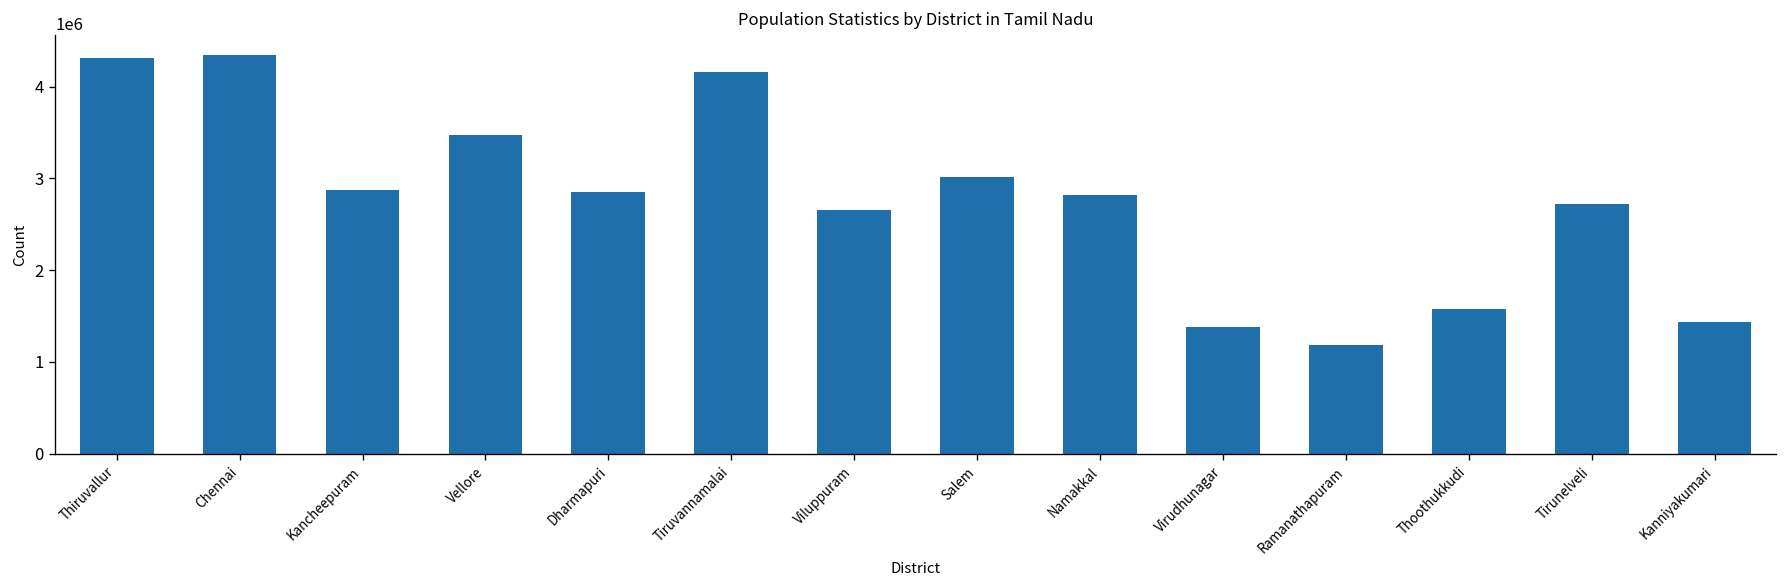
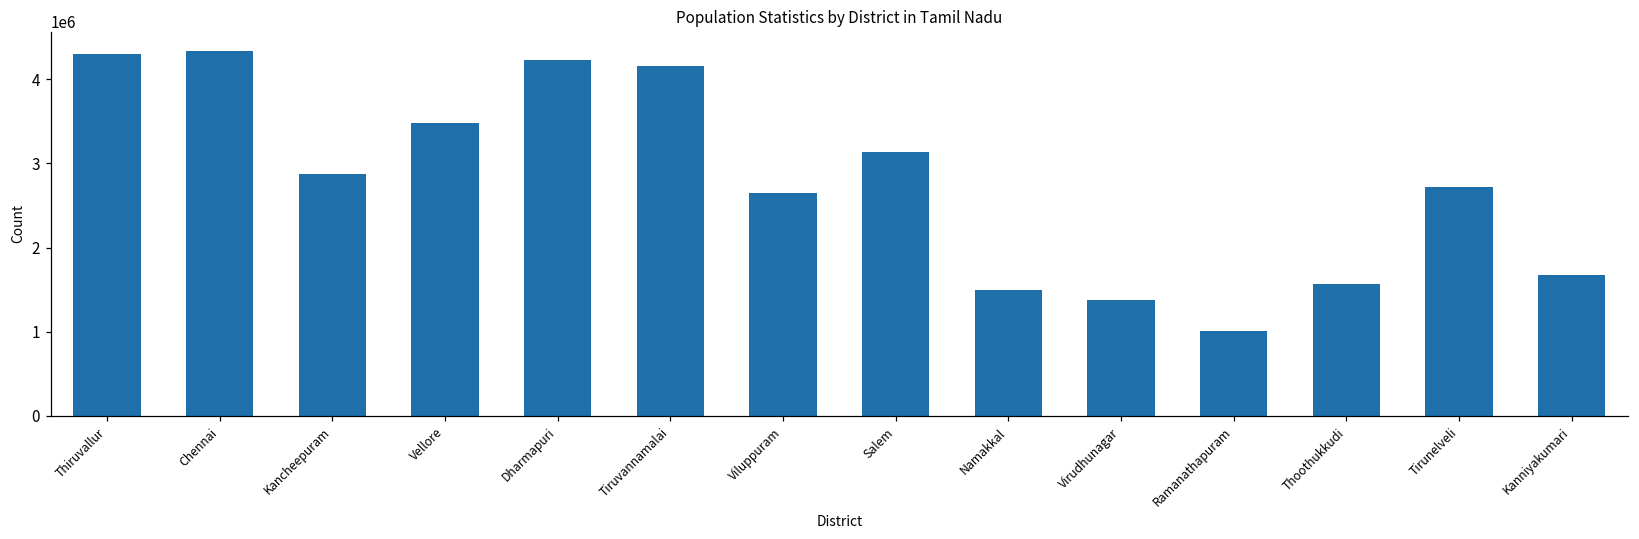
  {
    "Thiruvallur": 4300000,
    "Chennai": 4300000,
    "Kancheepuram": 2900000,
    "Vellore": 3500000,
-   "Dharmapuri": 2900000,
+   "Dharmapuri": 4200000,
    "Tiruvannamalai": 4200000,
    "Viluppuram": 2700000,
-   "Salem": 3000000,
-   "Namakkal": 2800000,
+   "Salem": 3100000,
+   "Namakkal": 1500000,
    "Virudhunagar": 1400000,
-   "Ramanathapuram": 1200000,
+   "Ramanathapuram": 1000000,
    "Thoothukkudi": 1600000,
    "Tirunelveli": 2700000,
-   "Kanniyakumari": 1400000
+   "Kanniyakumari": 1700000
  }
